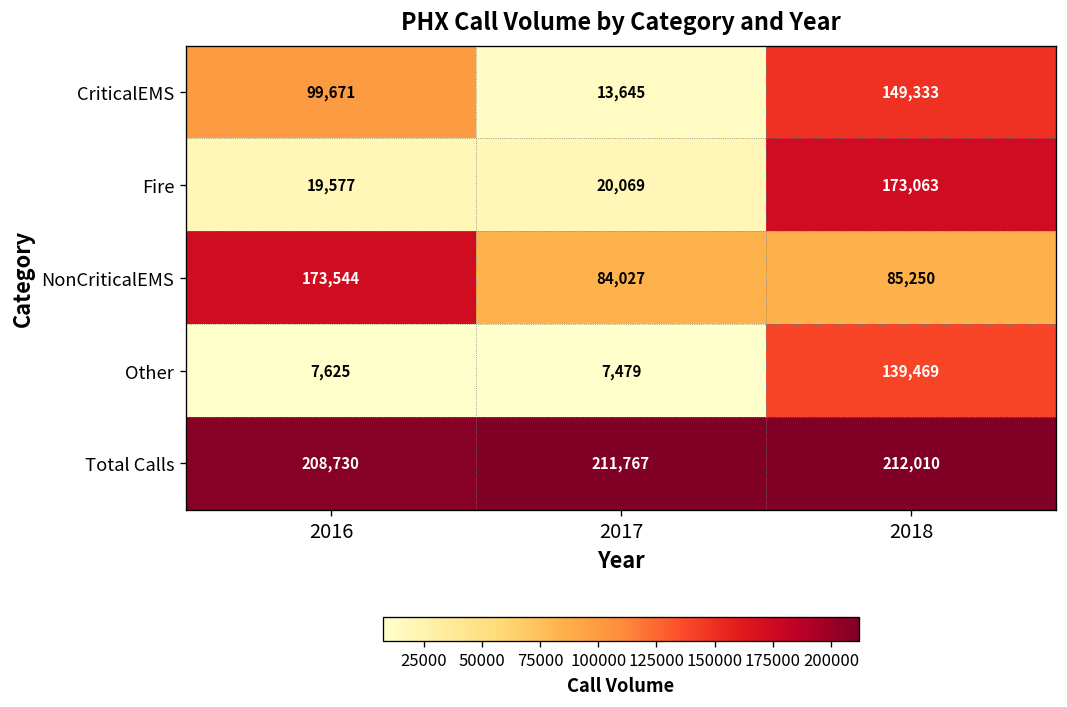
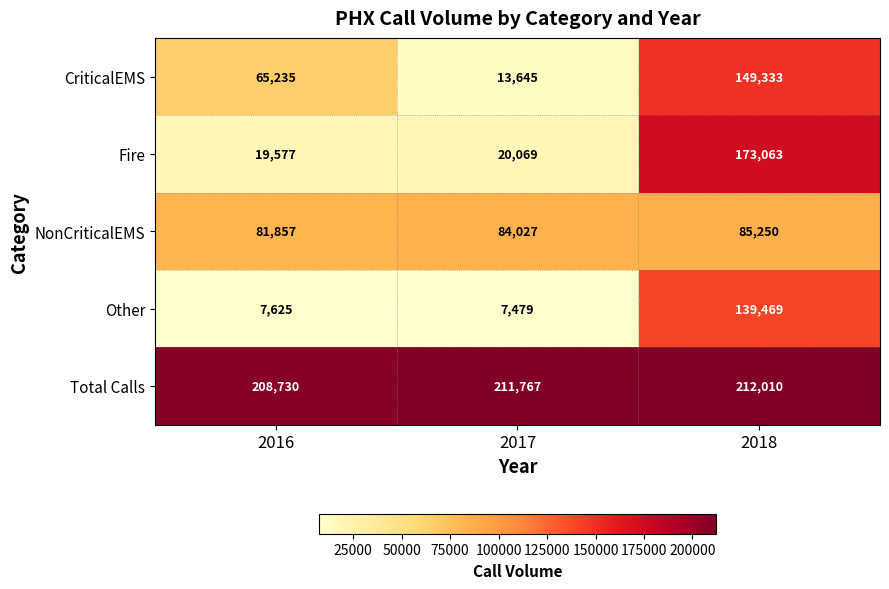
  {
    "CriticalEMS": {
-     "2016": "99,671",
+     "2016": "65,235",
      "2017": "13,645",
      "2018": "149,333"
    },
    "Fire": {
      "2016": "19,577",
      "2017": "20,069",
      "2018": "173,063"
    },
    "NonCriticalEMS": {
-     "2016": "173,544",
+     "2016": "81,857",
      "2017": "84,027",
      "2018": "85,250"
    },
    "Other": {
      "2016": "7,625",
      "2017": "7,479",
      "2018": "139,469"
    },
    "Total Calls": {
      "2016": "208,730",
      "2017": "211,767",
      "2018": "212,010"
    }
  }
